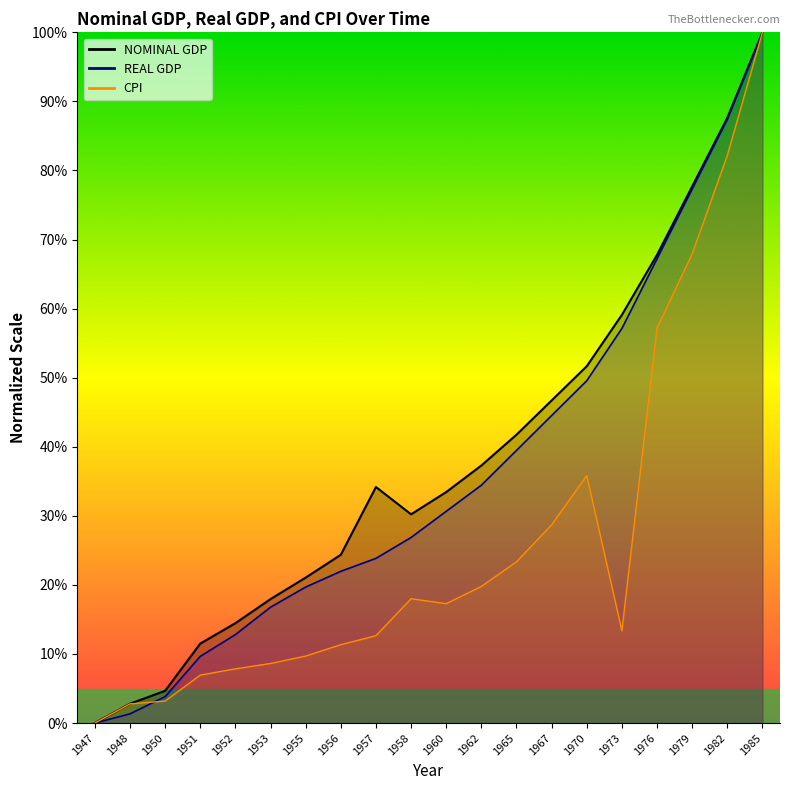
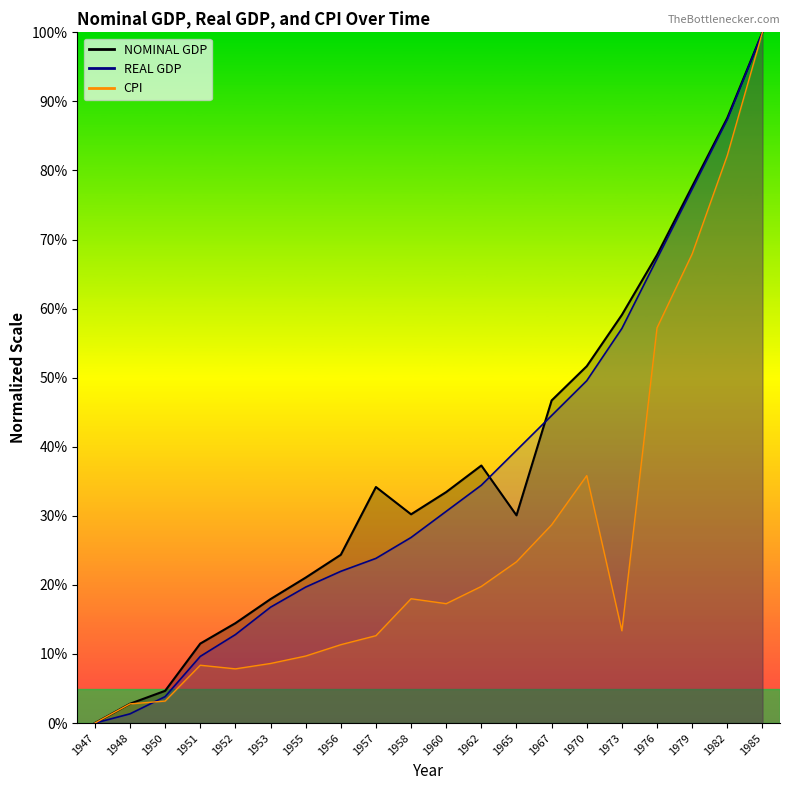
  {
    "NOMINAL GDP": {
      "1951": "12%",
      "1952": "14%",
      "1953": "18%",
      "1955": "21%",
      "1956": "24%",
      "1957": "34%",
      "1958": "30%",
      "1960": "33%",
      "1962": "37%",
-     "1965": "42%",
+     "1965": "30%",
      "1967": "47%",
      "1970": "52%",
      "1973": "59%",
      "1976": "68%",
      "1979": "78%"
    },
    "CPI": {
-     "1951": "7%",
+     "1951": "8%",
      "1952": "8%",
      "1953": "9%",
      "1955": "10%",
      "1956": "11%",
      "1957": "13%",
      "1958": "18%",
      "1960": "17%",
      "1962": "20%",
      "1965": "23%",
      "1967": "29%",
      "1970": "36%",
      "1973": "13%",
      "1976": "57%",
      "1979": "68%",
      "1982": "82%"
    }
  }
